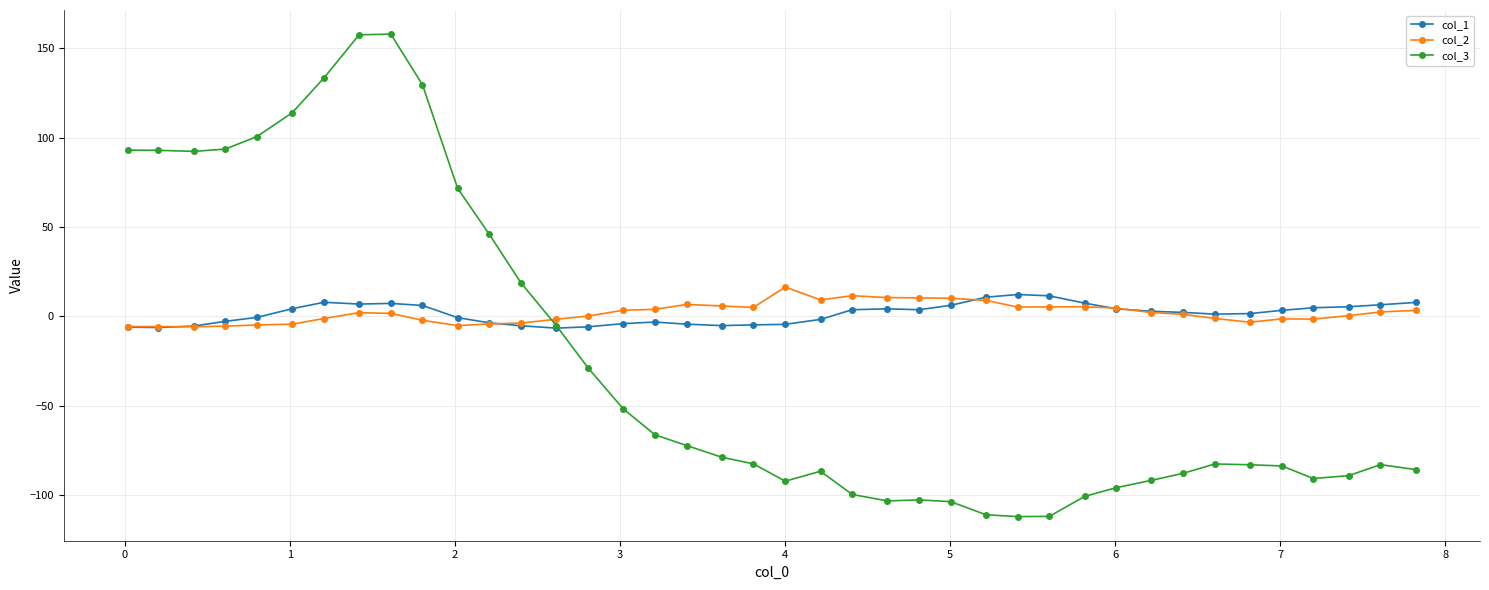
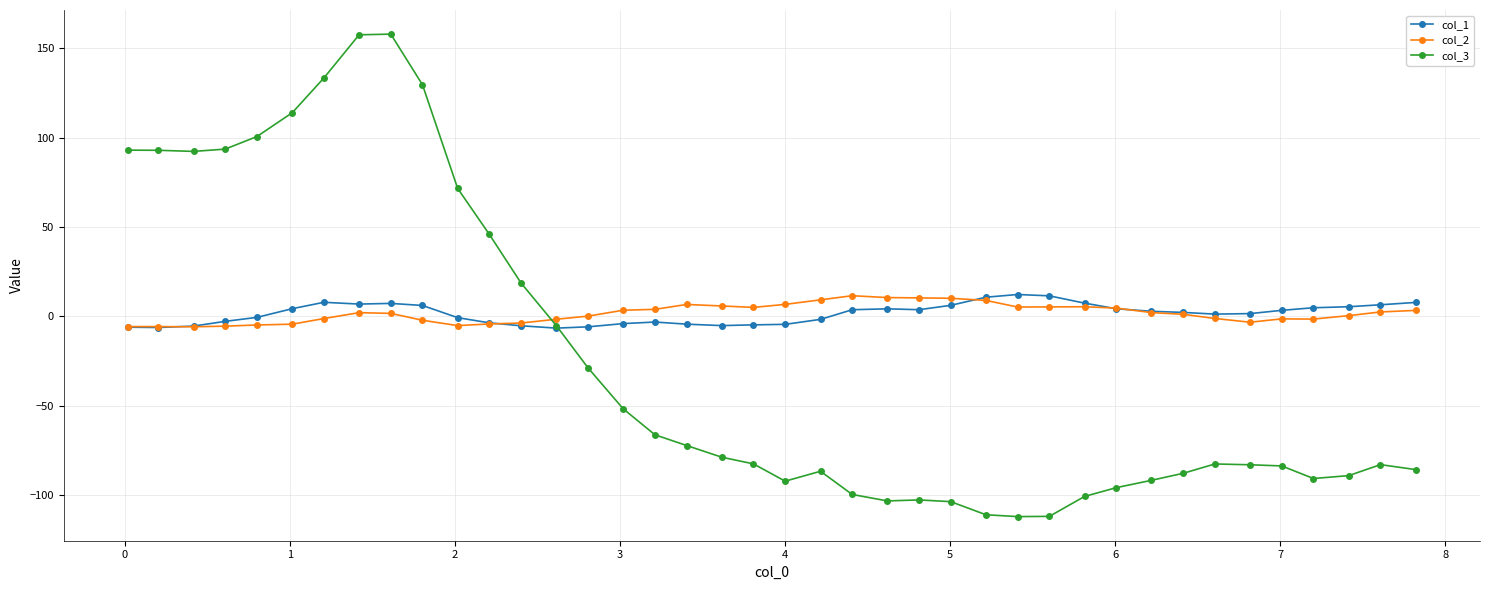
  {
    "col_1": {
      "4": -5
    },
    "col_2": {
-     "4": 16
+     "4": 7
    },
    "col_3": {
      "4": -92
    }
  }
